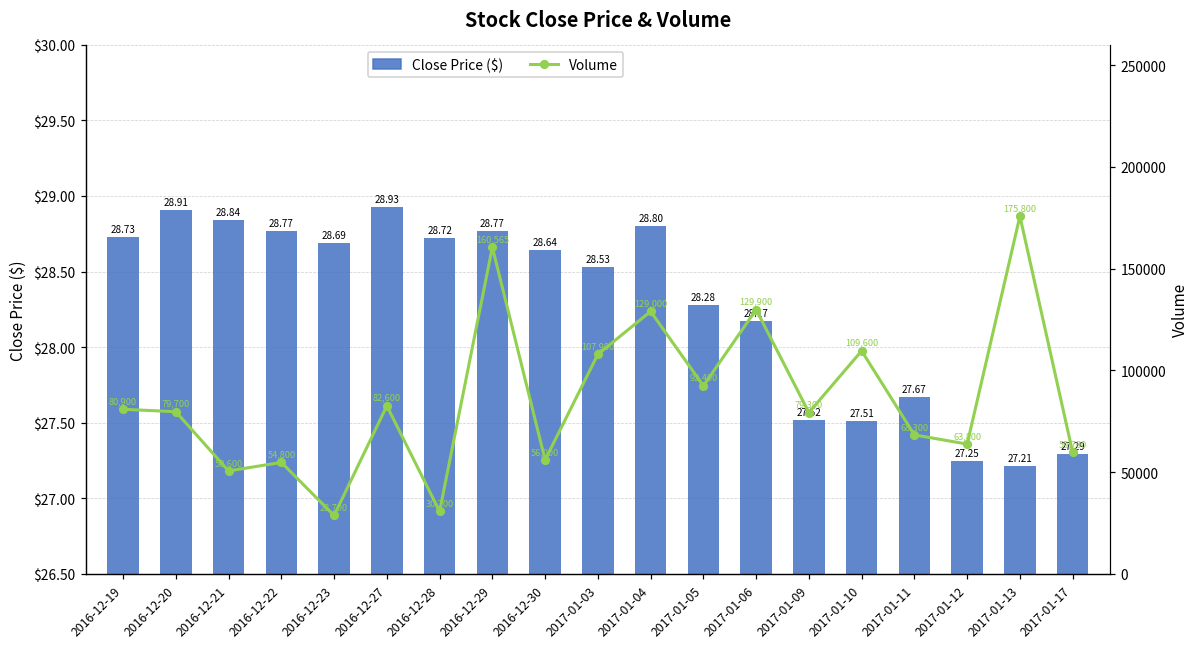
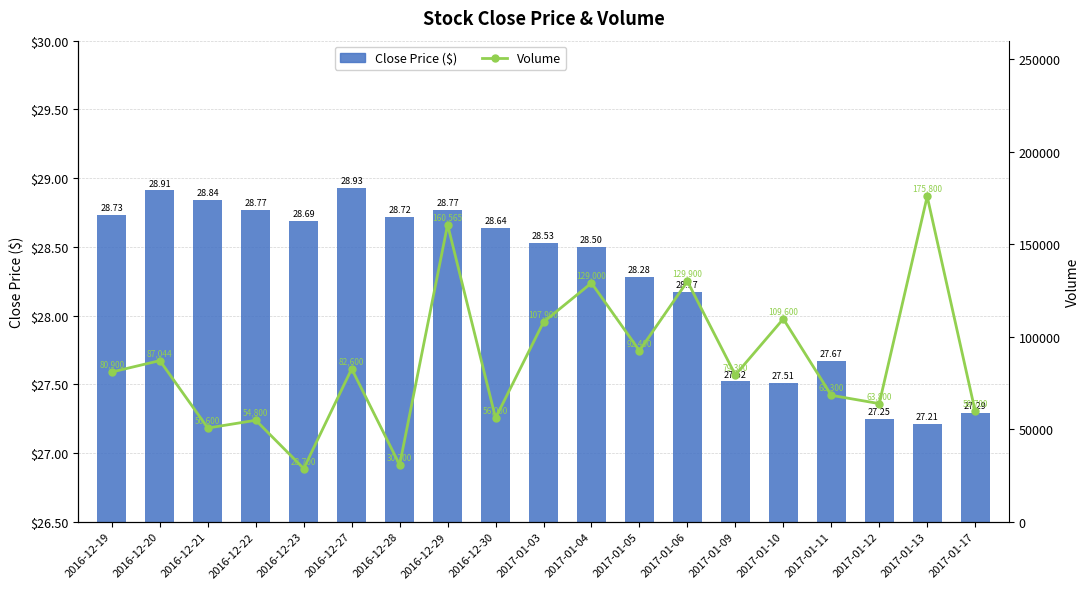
  {
    "Close Price ($)": {
      "2016-12-19": "28.73",
      "2016-12-20": "28.91",
      "2016-12-21": "28.84",
      "2016-12-22": "28.77",
      "2016-12-23": "28.69",
      "2016-12-27": "28.93",
      "2016-12-28": "28.72",
      "2016-12-29": "28.77",
      "2016-12-30": "28.64",
      "2017-01-03": "28.53",
-     "2017-01-04": "28.80",
+     "2017-01-04": "28.50",
      "2017-01-05": "28.28",
      "2017-01-10": "27.51",
      "2017-01-11": "27.67",
      "2017-01-12": "27.25",
      "2017-01-13": "27.21"
    },
    "Volume": {
      "2016-12-19": "80,900",
-     "2016-12-20": "79,700",
+     "2016-12-20": "87,044",
      "2016-12-21": "50,600",
      "2016-12-22": "54,800",
      "2016-12-23": "28,700",
      "2016-12-27": "82,600",
      "2016-12-28": "30,700",
      "2016-12-29": "160,565",
      "2016-12-30": "56,000",
      "2017-01-03": "107,900",
      "2017-01-04": "129,000",
      "2017-01-05": "92,400",
      "2017-01-06": "129,900",
      "2017-01-10": "109,600",
      "2017-01-11": "68,300",
      "2017-01-12": "63,800",
      "2017-01-13": "175,800"
    }
  }
